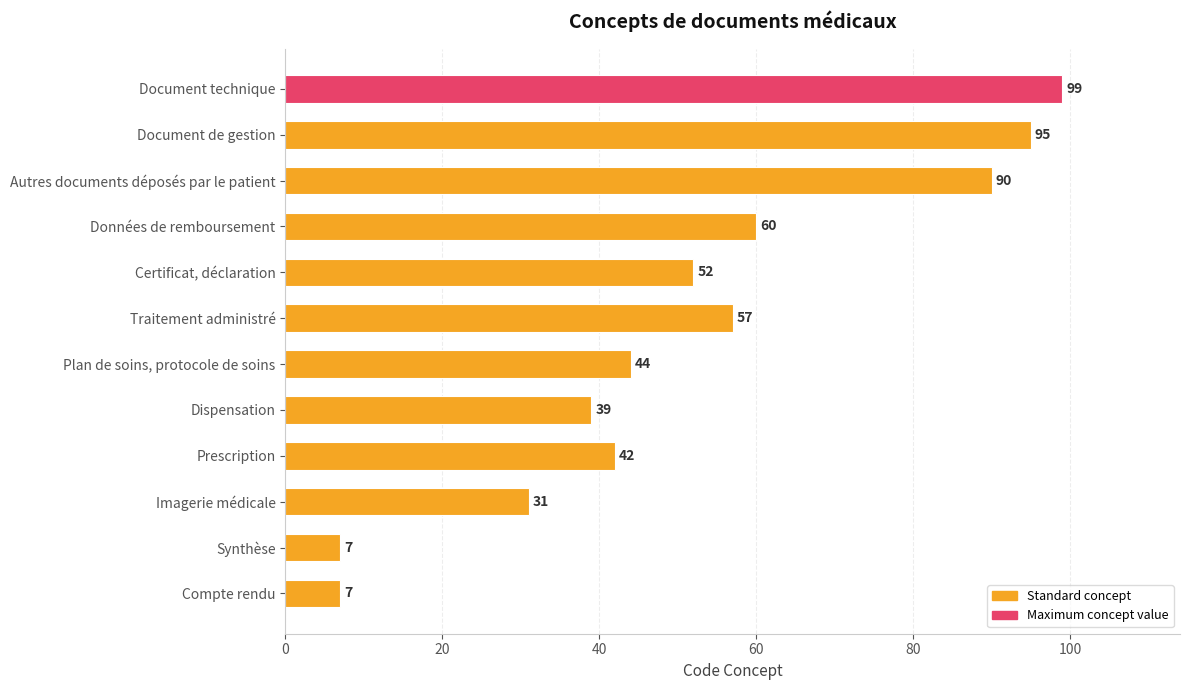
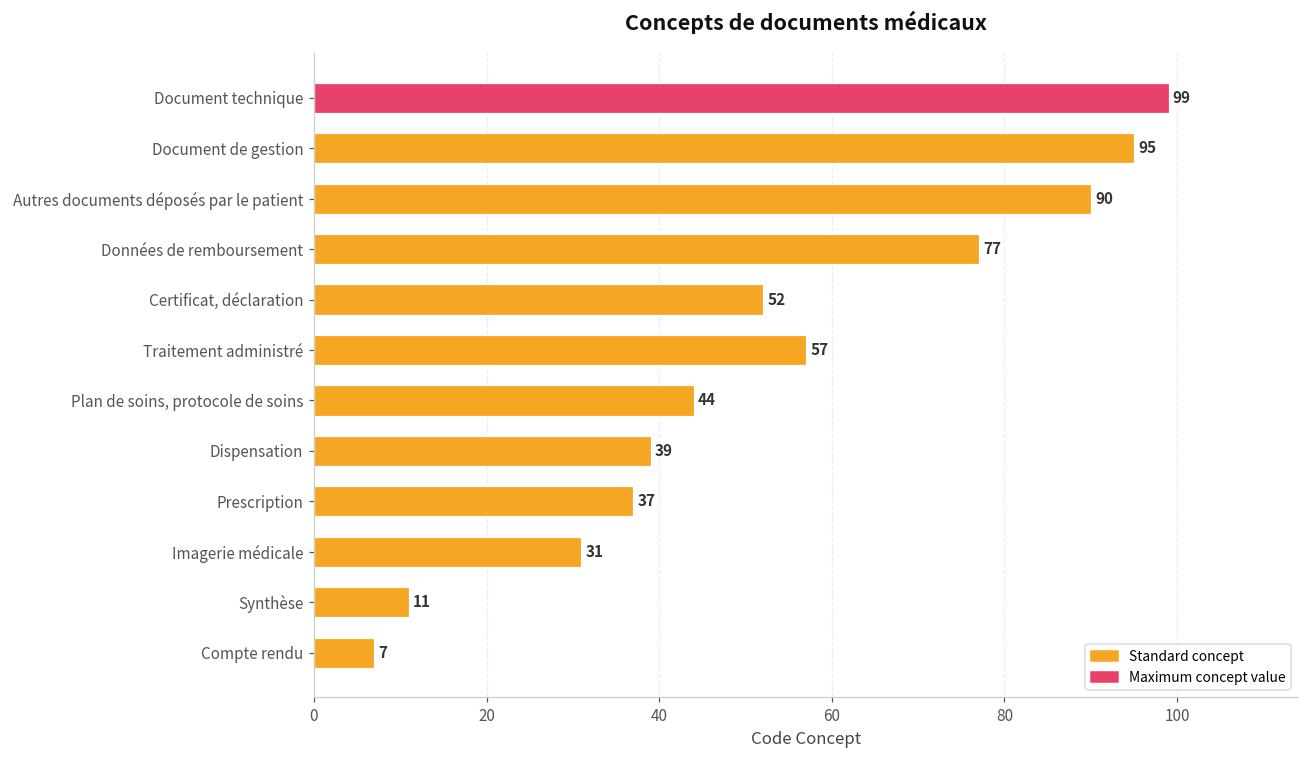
  {
    "Document technique": 99,
    "Document de gestion": 95,
    "Autres documents déposés par le patient": 90,
-   "Données de remboursement": 60,
+   "Données de remboursement": 77,
    "Certificat, déclaration": 52,
    "Traitement administré": 57,
    "Plan de soins, protocole de soins": 44,
    "Dispensation": 39,
-   "Prescription": 42,
+   "Prescription": 37,
    "Imagerie médicale": 31,
-   "Synthèse": 7,
+   "Synthèse": 11,
    "Compte rendu": 7
  }
